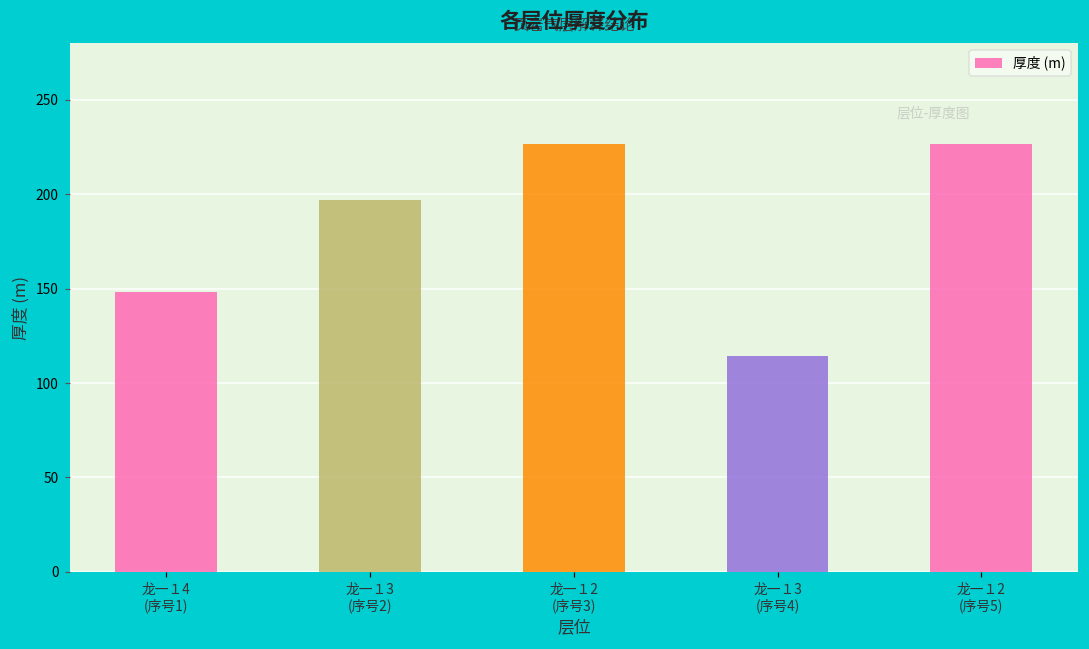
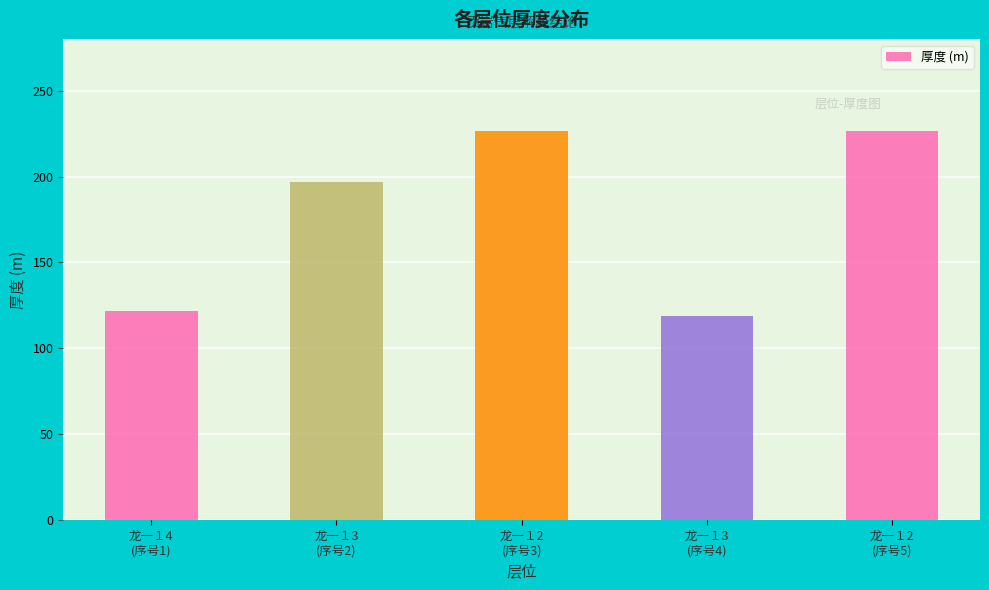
  {
-   "龙一１4 (序号1)": 148,
+   "龙一１4 (序号1)": 121,
    "龙一１3 (序号2)": 197,
    "龙一１2 (序号3)": 227,
-   "龙一１3 (序号4)": 114,
+   "龙一１3 (序号4)": 119,
    "龙一１2 (序号5)": 227
  }
